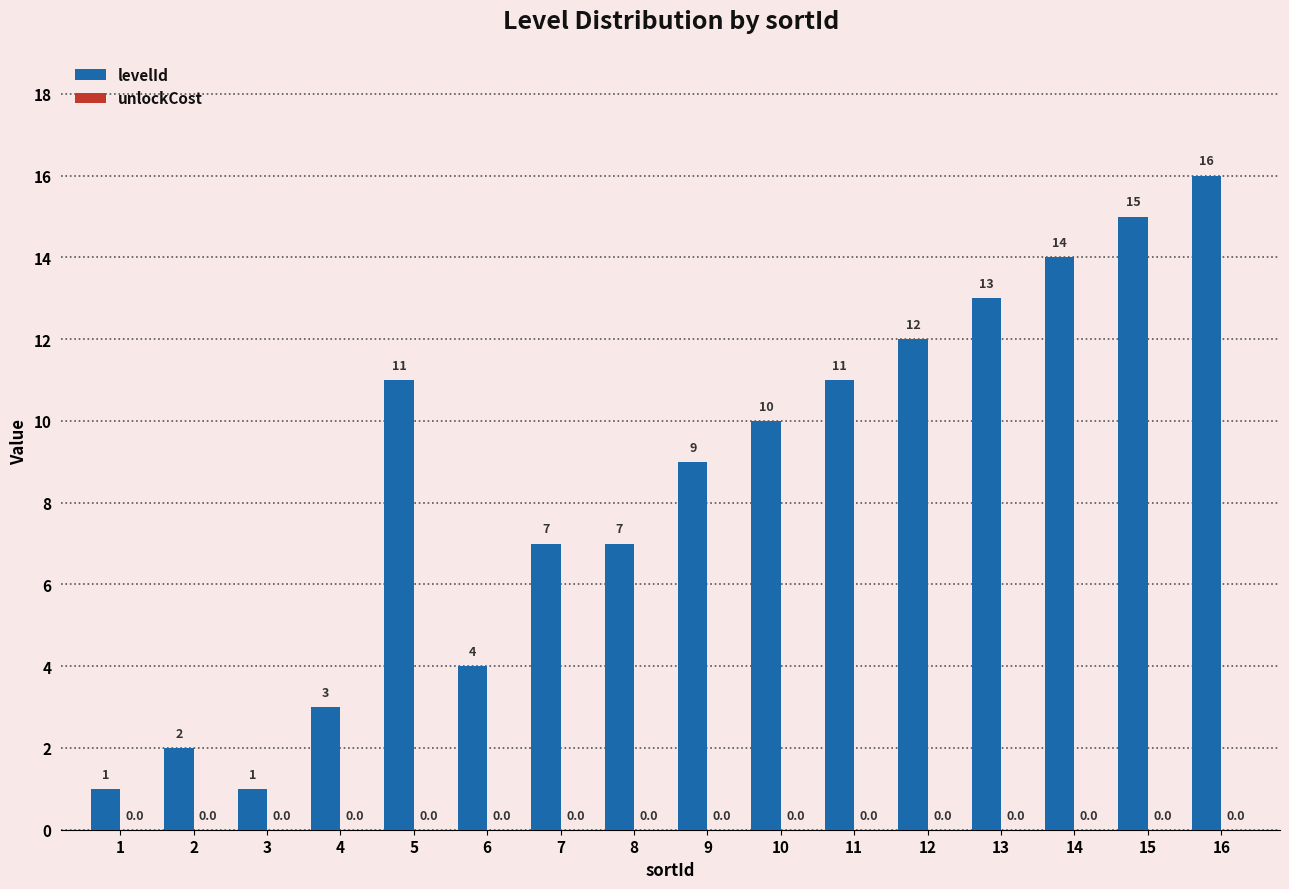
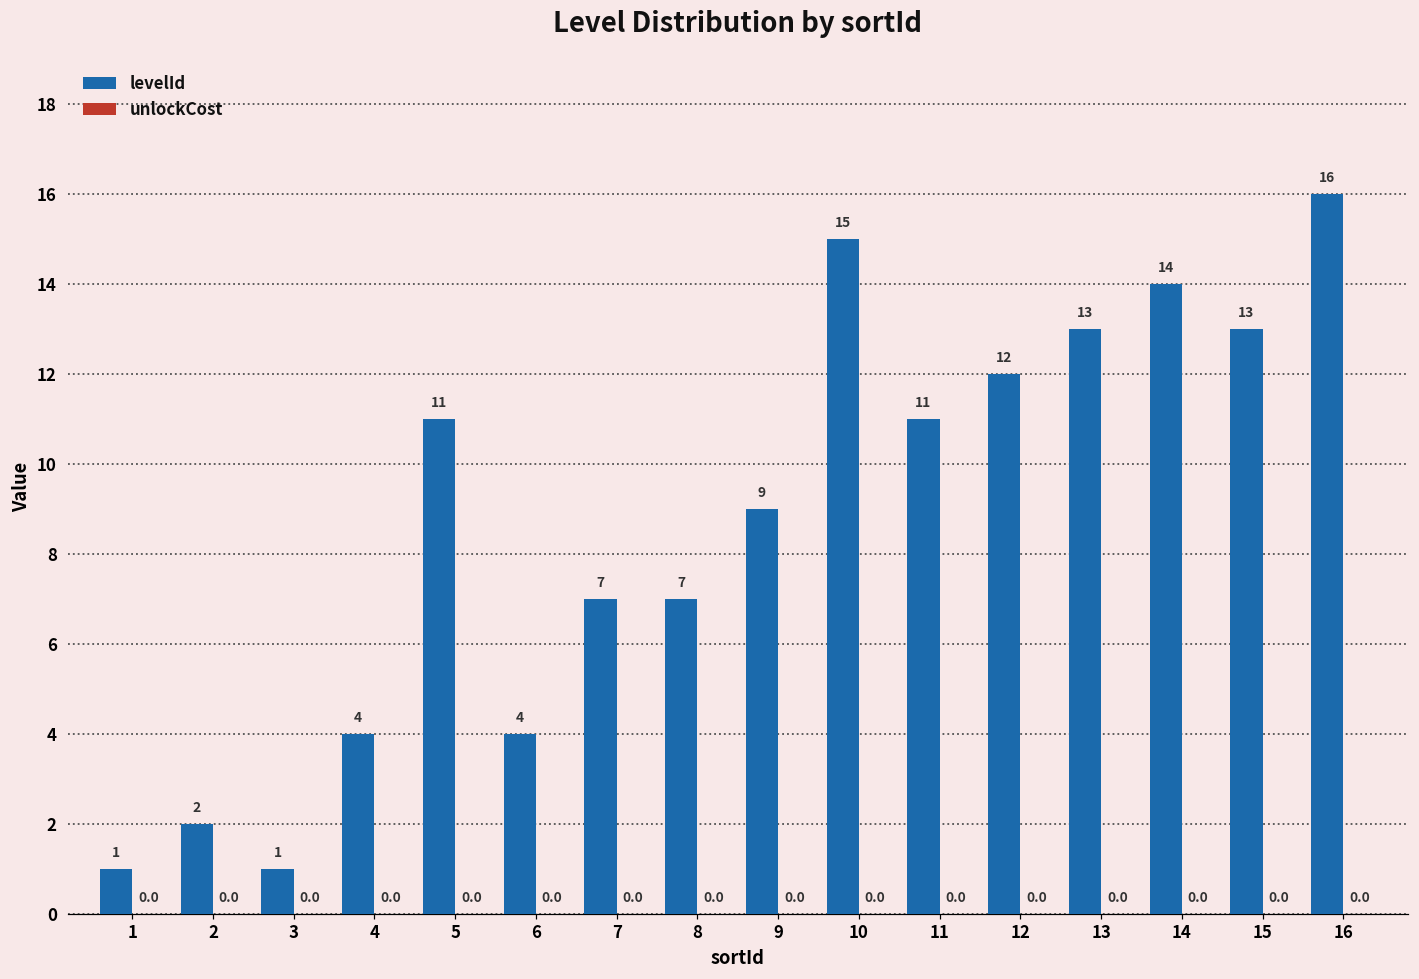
  {
    "levelId": {
      "1": 1,
      "2": 2,
      "3": 1,
-     "4": 3,
+     "4": 4,
      "5": 11,
      "6": 4,
      "7": 7,
      "8": 7,
      "9": 9,
-     "10": 10,
+     "10": 15,
      "11": 11,
      "12": 12,
      "13": 13,
      "14": 14,
-     "15": 15,
+     "15": 13,
      "16": 16
    },
    "unlockCost": {
      "1": 0.0,
      "2": 0.0,
      "3": 0.0,
      "4": 0.0,
      "5": 0.0,
      "6": 0.0,
      "7": 0.0,
      "8": 0.0,
      "9": 0.0,
      "10": 0.0,
      "11": 0.0,
      "12": 0.0,
      "13": 0.0,
      "14": 0.0,
      "15": 0.0,
      "16": 0.0
    }
  }
